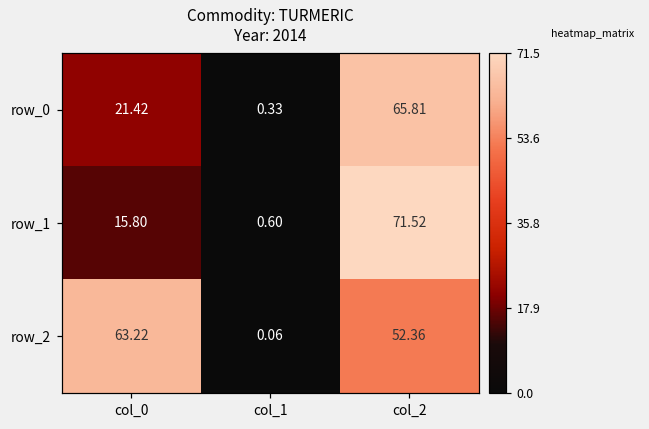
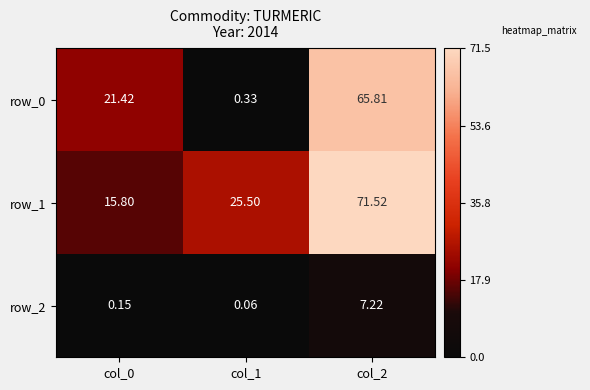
  {
    "row_0": {
      "col_0": 21.42,
      "col_1": 0.33,
      "col_2": 65.81
    },
    "row_1": {
      "col_0": 15.80,
-     "col_1": 0.60,
+     "col_1": 25.50,
      "col_2": 71.52
    },
    "row_2": {
-     "col_0": 63.22,
+     "col_0": 0.15,
      "col_1": 0.06,
-     "col_2": 52.36
+     "col_2": 7.22
    }
  }
